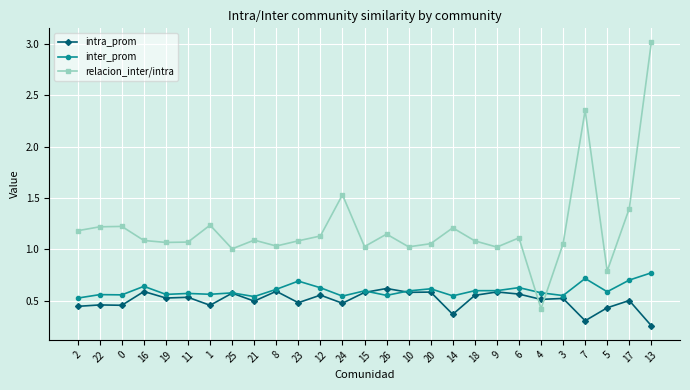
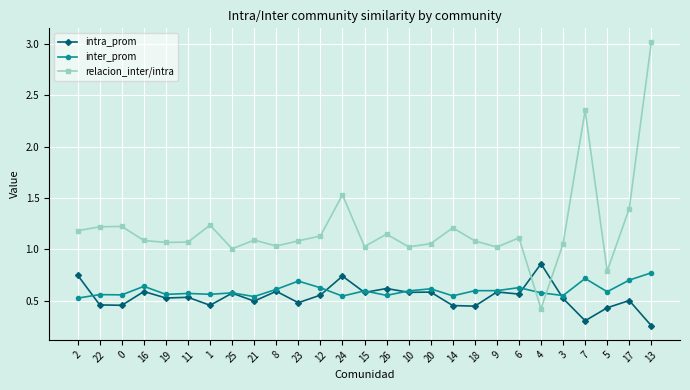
  {
    "intra_prom": {
-     "2": 0.44,
+     "2": 0.75,
      "22": 0.46,
      "0": 0.45,
      "16": 0.59,
      "19": 0.53,
      "11": 0.53,
      "1": 0.45,
      "21": 0.50,
      "23": 0.48,
      "12": 0.55,
-     "24": 0.47,
+     "24": 0.74,
      "26": 0.62,
      "20": 0.58,
-     "14": 0.37,
-     "18": 0.55,
+     "14": 0.45,
+     "18": 0.45,
      "6": 0.56,
-     "4": 0.51,
+     "4": 0.86,
      "3": 0.52,
      "7": 0.30,
      "5": 0.43,
      "17": 0.50,
      "13": 0.26
    },
    "inter_prom": {
      "2": 0.52,
      "22": 0.56,
      "0": 0.56,
      "16": 0.64,
      "19": 0.56,
      "11": 0.57,
      "1": 0.56,
      "21": 0.54,
      "23": 0.69,
      "12": 0.63,
      "24": 0.54,
      "26": 0.55,
      "20": 0.62,
      "14": 0.55,
      "18": 0.60,
      "6": 0.63,
      "4": 0.58,
      "3": 0.55,
      "7": 0.72,
      "5": 0.59,
      "17": 0.70,
      "13": 0.77
    },
    "relacion_inter/intra": {
      "2": 1.18,
      "22": 1.22,
      "0": 1.22,
      "16": 1.09,
      "19": 1.07,
      "11": 1.07,
      "1": 1.24,
      "25": 1.00,
      "21": 1.09,
      "8": 1.03,
      "23": 1.08,
      "12": 1.13,
      "24": 1.53,
      "15": 1.03,
      "26": 1.15,
      "10": 1.02,
      "20": 1.05,
      "14": 1.21,
      "18": 1.08,
      "9": 1.02,
      "6": 1.11,
      "4": 0.42,
      "3": 1.05,
      "7": 2.35,
      "5": 0.79,
      "17": 1.40,
      "13": 3.01
    }
  }
